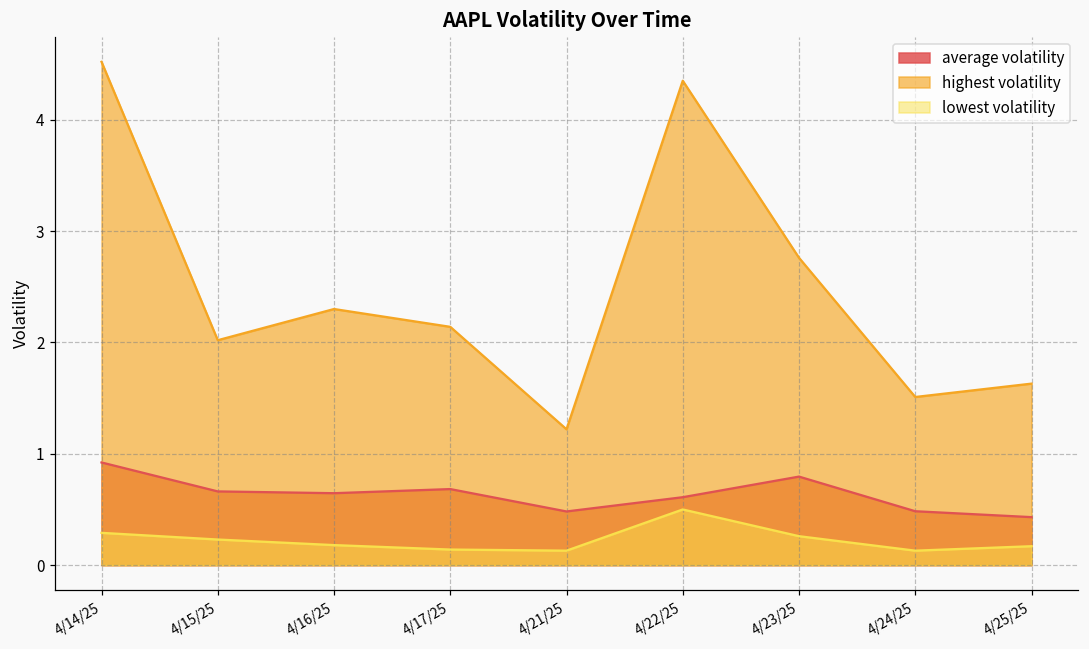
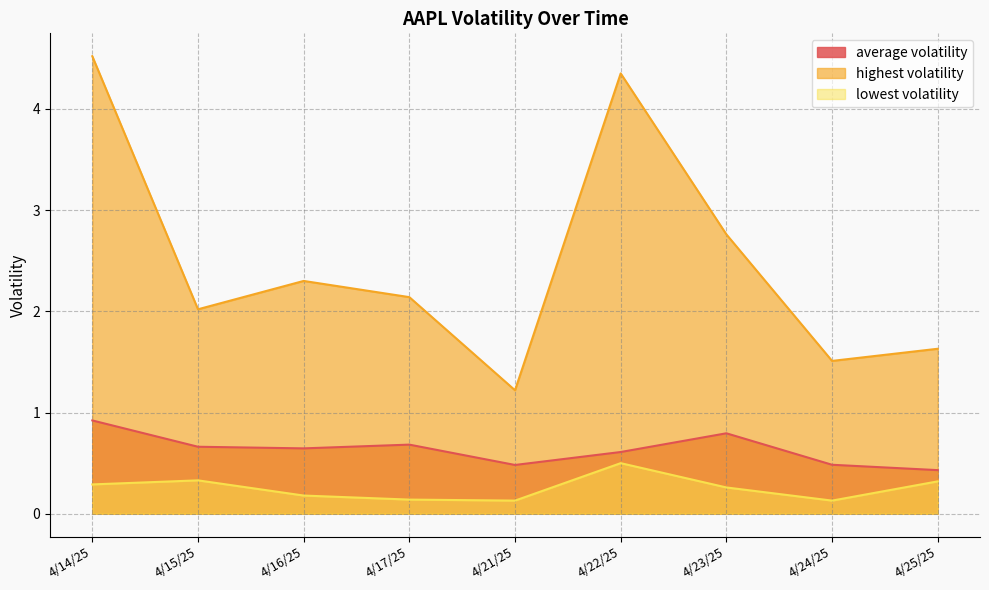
  {
    "average volatility": {
      "4/14/25": 0.92,
      "4/15/25": 0.66,
      "4/16/25": 0.65,
      "4/17/25": 0.68,
      "4/21/25": 0.48,
      "4/22/25": 0.61,
      "4/23/25": 0.80,
      "4/24/25": 0.48,
      "4/25/25": 0.43
    },
    "highest volatility": {
      "4/14/25": 4.52,
      "4/15/25": 2.02,
      "4/16/25": 2.30,
      "4/17/25": 2.14,
      "4/21/25": 1.22,
      "4/22/25": 4.35,
      "4/23/25": 2.76,
      "4/24/25": 1.51,
      "4/25/25": 1.63
    },
    "lowest volatility": {
      "4/14/25": 0.29,
-     "4/15/25": 0.23,
+     "4/15/25": 0.33,
      "4/16/25": 0.18,
      "4/17/25": 0.14,
      "4/21/25": 0.13,
      "4/22/25": 0.50,
      "4/23/25": 0.26,
      "4/24/25": 0.13,
-     "4/25/25": 0.17
+     "4/25/25": 0.32
    }
  }
